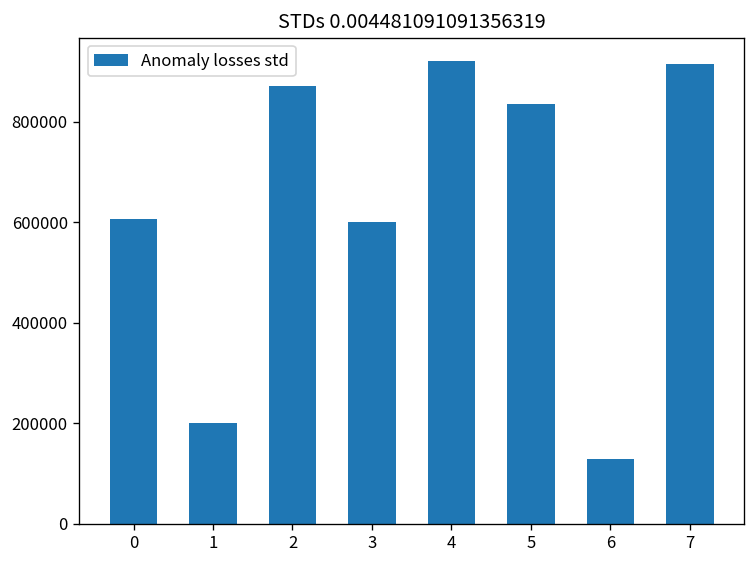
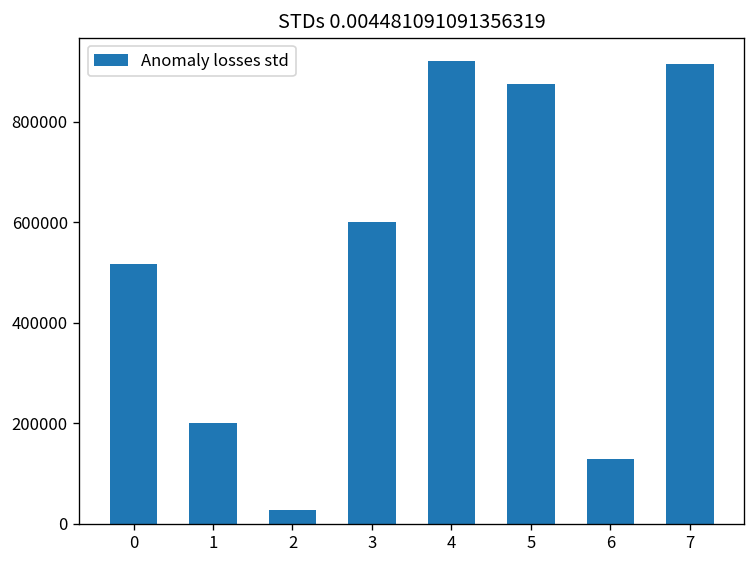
  {
-   "0": 610000,
+   "0": 520000,
    "1": 200000,
-   "2": 870000,
+   "2": 30000,
    "3": 600000,
    "4": 920000,
-   "5": 830000,
+   "5": 880000,
    "6": 130000,
    "7": 920000
  }
